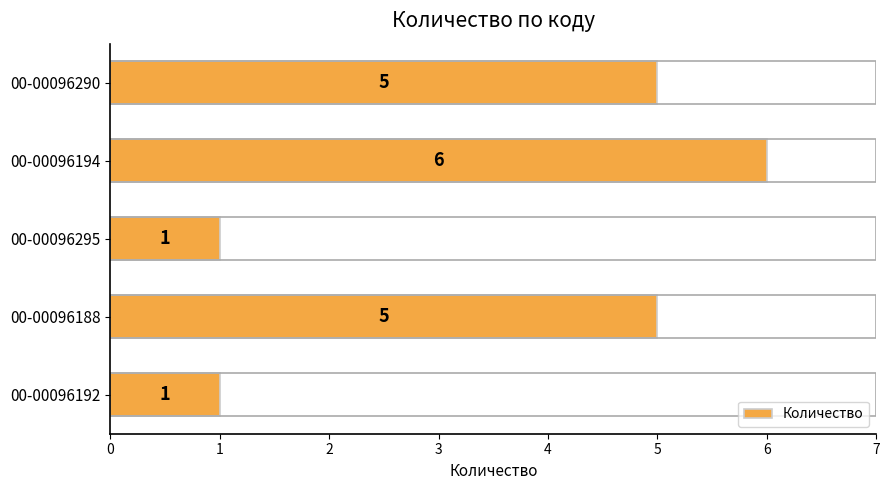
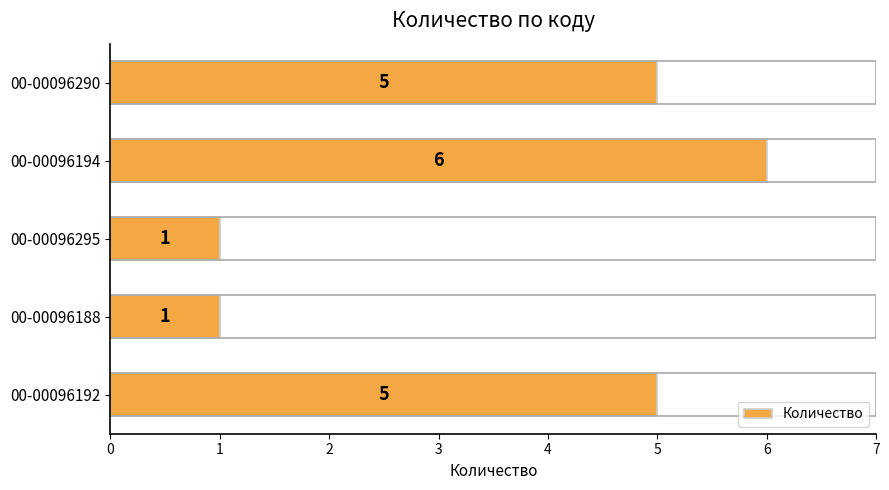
  {
    "00-00096290": 5,
    "00-00096194": 6,
    "00-00096295": 1,
-   "00-00096188": 5,
-   "00-00096192": 1
+   "00-00096188": 1,
+   "00-00096192": 5
  }
